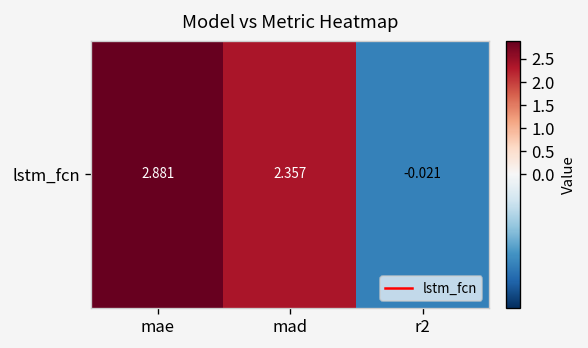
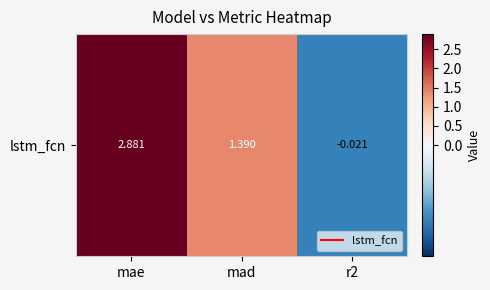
  {
    "lstm_fcn": {
      "mae": 2.881,
-     "mad": 2.357,
+     "mad": 1.390,
      "r2": -0.021
    }
  }
